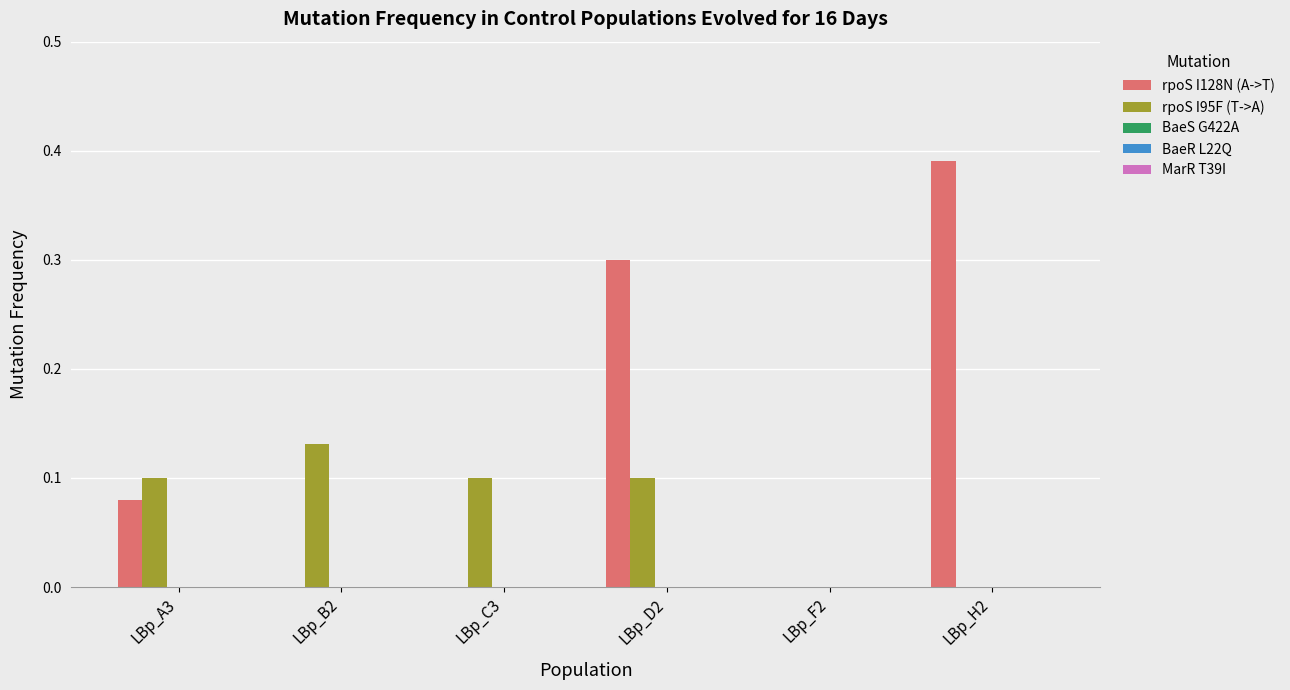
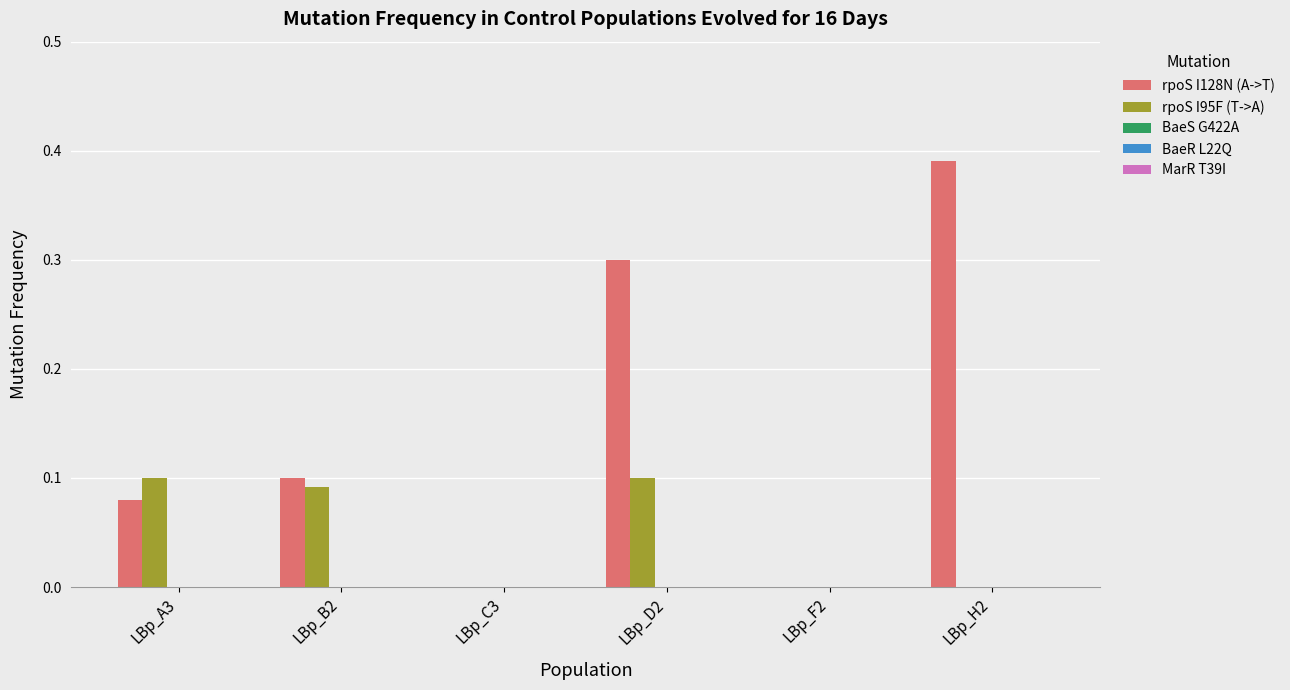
  {
    "rpoS I128N (A->T)": {
      "LBp_A3": 0.080,
-     "LBp_B2": 0.0,
+     "LBp_B2": 0.1,
      "LBp_C3": 0.0,
      "LBp_D2": 0.3,
      "LBp_F2": 0.0,
      "LBp_H2": 0.391
    },
    "rpoS I95F (T->A)": {
      "LBp_A3": 0.100,
-     "LBp_B2": 0.131,
-     "LBp_C3": 0.1,
+     "LBp_B2": 0.092,
+     "LBp_C3": 0.0,
      "LBp_D2": 0.100,
      "LBp_F2": 0.000,
      "LBp_H2": 0.000
    },
    "BaeS G422A": {
      "LBp_A3": 0.000,
      "LBp_B2": 0.000,
      "LBp_C3": 0.000,
      "LBp_D2": 0.000,
      "LBp_F2": 0.000,
      "LBp_H2": 0.000
    },
    "BaeR L22Q": {
      "LBp_A3": 0.000,
      "LBp_B2": 0.000,
      "LBp_C3": 0.000,
      "LBp_D2": 0.000,
      "LBp_F2": 0.000,
      "LBp_H2": 0.000
    },
    "MarR T39I": {
      "LBp_A3": 0.000,
      "LBp_B2": 0.000,
      "LBp_C3": 0.000,
      "LBp_D2": 0.000,
      "LBp_F2": 0.000,
      "LBp_H2": 0.000
    }
  }
